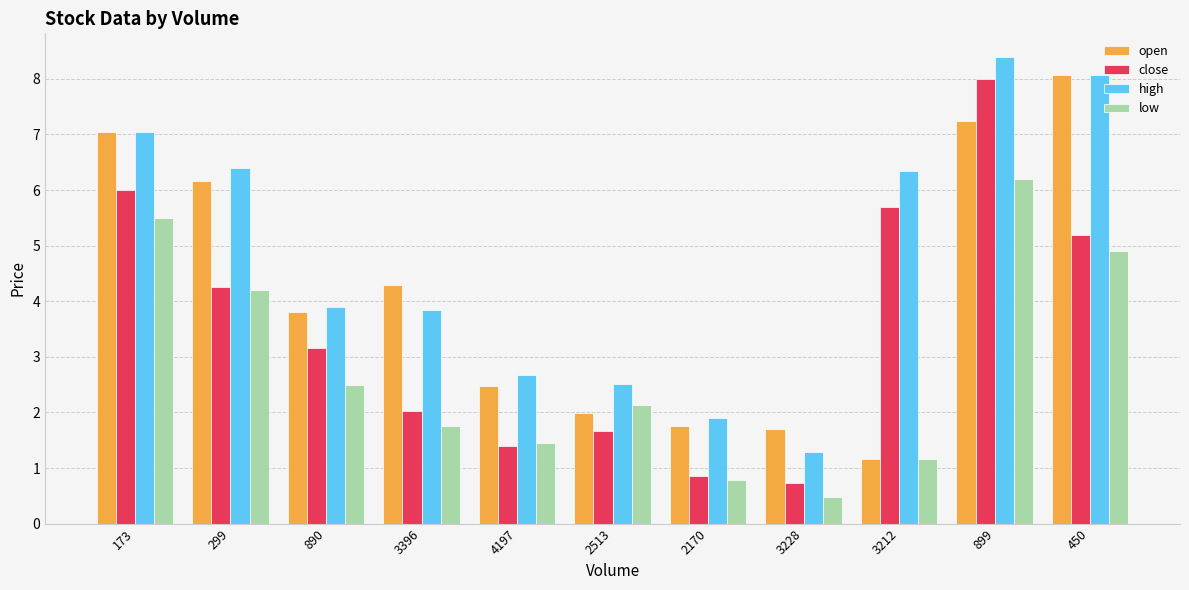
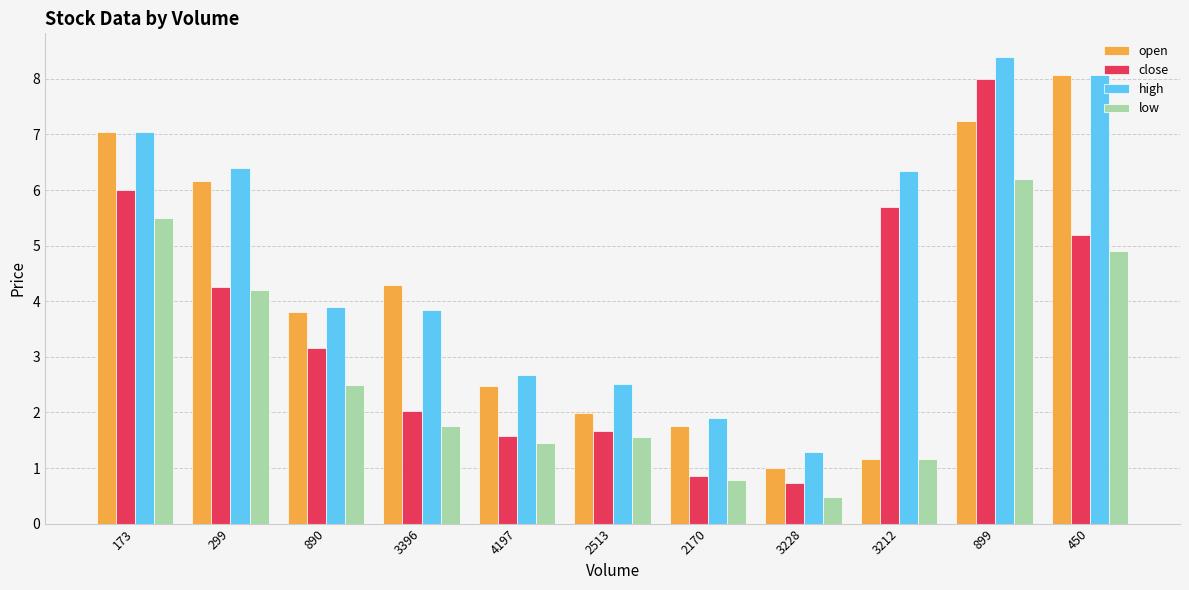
  {
    "open": {
      "173": 7.1,
      "299": 6.2,
      "890": 3.8,
      "3396": 4.3,
      "4197": 2.5,
      "2513": 2.0,
      "2170": 1.8,
-     "3228": 1.7,
+     "3228": 1.0,
      "3212": 1.2,
      "899": 7.3,
      "450": 8.1
    },
    "close": {
      "173": 6.0,
      "299": 4.3,
      "890": 3.2,
      "3396": 2.0,
-     "4197": 1.4,
+     "4197": 1.6,
      "2513": 1.7,
      "2170": 0.9,
      "3228": 0.7,
      "3212": 5.7,
      "899": 8.0,
      "450": 5.2
    },
    "high": {
      "173": 7.1,
      "299": 6.4,
      "890": 3.9,
      "3396": 3.9,
      "4197": 2.7,
      "2513": 2.5,
      "2170": 1.9,
      "3228": 1.3,
      "3212": 6.4,
      "899": 8.4,
      "450": 8.1
    },
    "low": {
      "173": 5.5,
      "299": 4.2,
      "890": 2.5,
      "3396": 1.8,
      "4197": 1.5,
-     "2513": 2.1,
+     "2513": 1.6,
      "2170": 0.8,
      "3228": 0.5,
      "3212": 1.2,
      "899": 6.2,
      "450": 4.9
    }
  }
